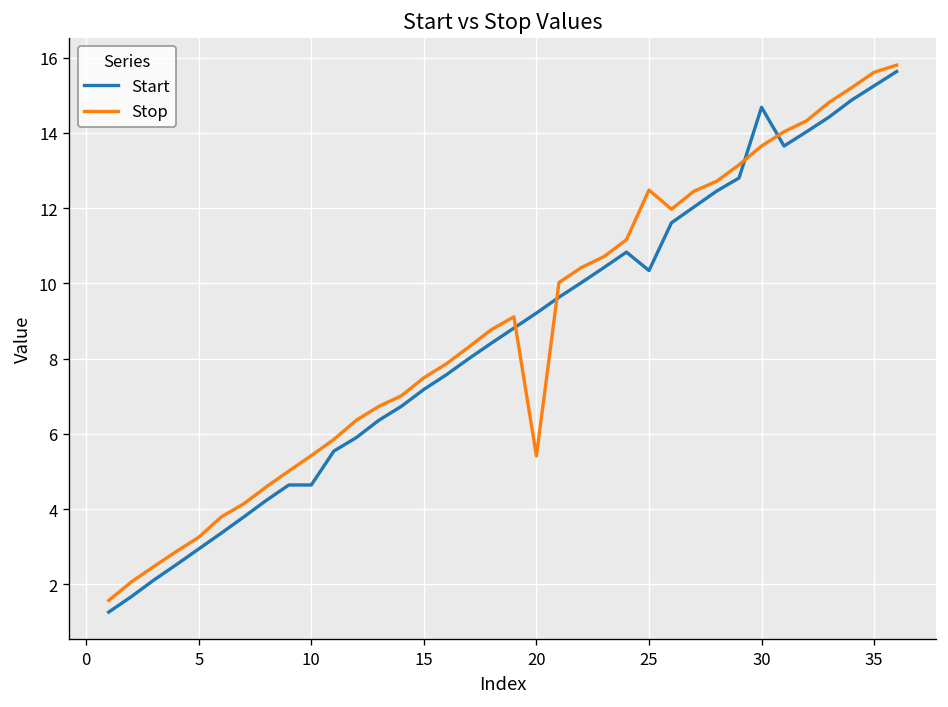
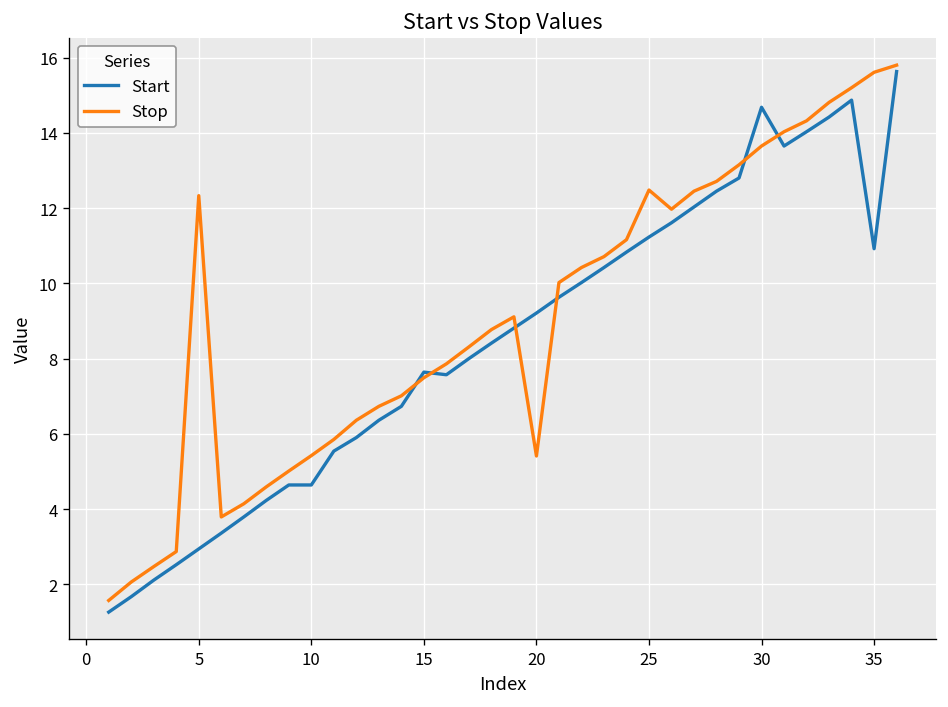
  {
    "Start": {
      "5": 2.9,
      "10": 4.6,
-     "15": 7.2,
+     "15": 7.6,
      "20": 9.2,
-     "25": 10.3,
+     "25": 11.2,
      "30": 14.7,
-     "35": 15.3
+     "35": 10.9
    },
    "Stop": {
-     "5": 3.3,
+     "5": 12.3,
      "10": 5.4,
      "15": 7.5,
      "20": 5.4,
      "25": 12.5,
      "30": 13.7,
      "35": 15.6
    }
  }
